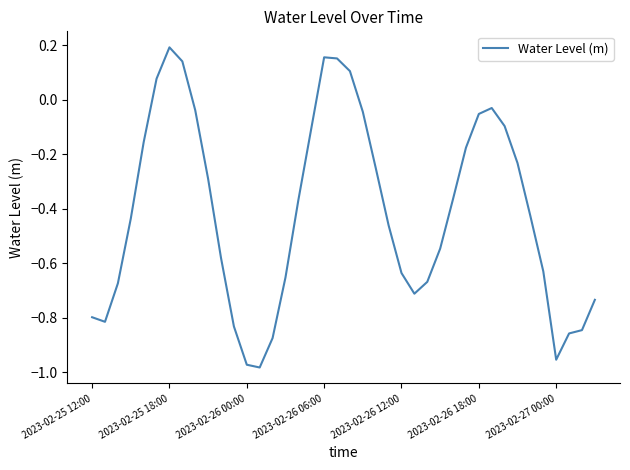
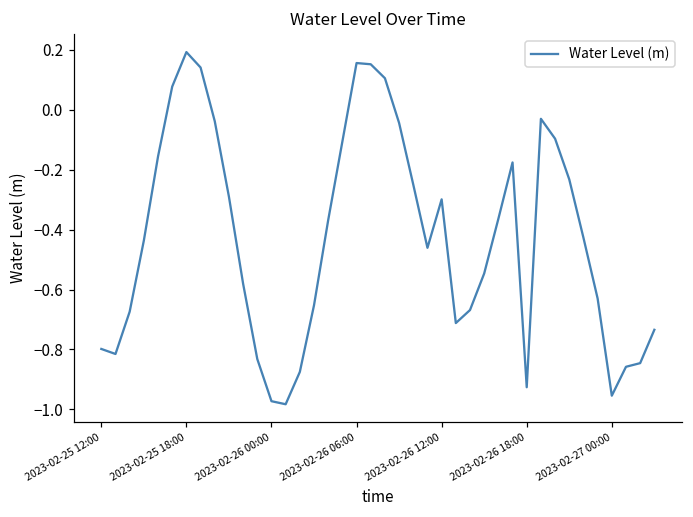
  {
    "2023-02-25 12:00": -0.80,
    "2023-02-25 18:00": 0.19,
    "2023-02-26 00:00": -0.97,
    "2023-02-26 06:00": 0.16,
-   "2023-02-26 12:00": -0.64,
-   "2023-02-26 18:00": -0.05,
+   "2023-02-26 12:00": -0.30,
+   "2023-02-26 18:00": -0.93,
    "2023-02-27 00:00": -0.95
  }
